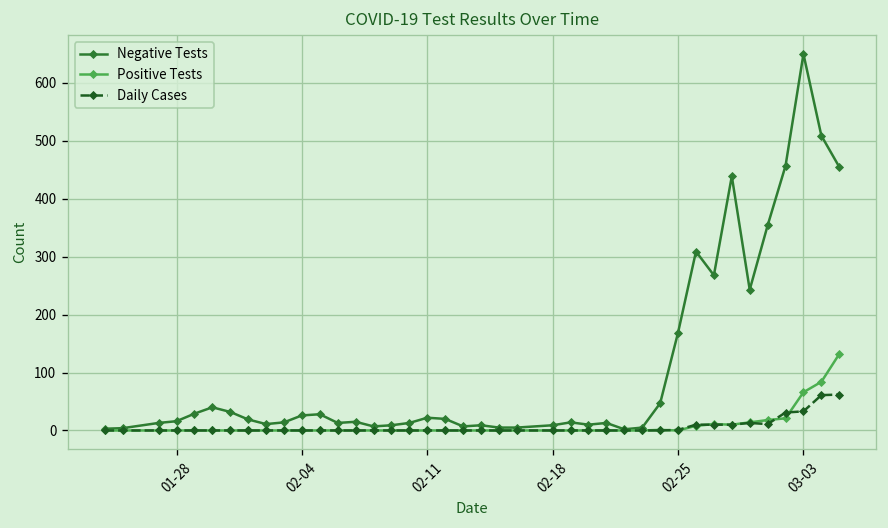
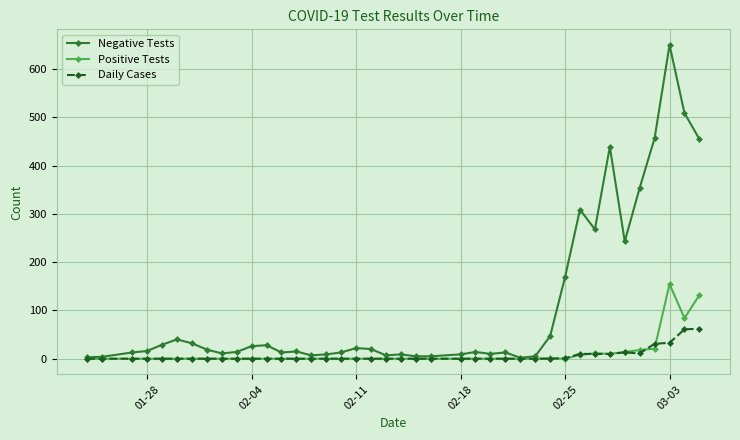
  {
    "Positive Tests": {
-     "03-03": 70
+     "03-03": 150
    }
  }
